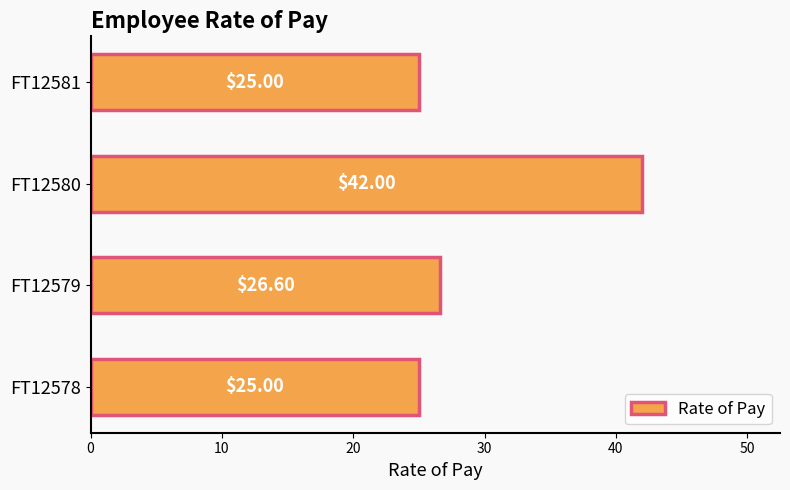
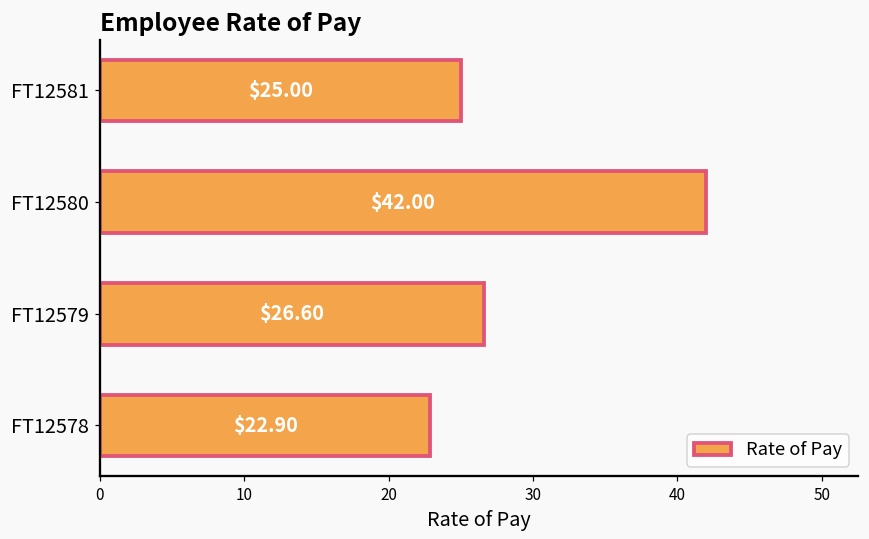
  {
    "FT12581": "$25.00",
    "FT12580": "$42.00",
    "FT12579": "$26.60",
-   "FT12578": "$25.00"
+   "FT12578": "$22.90"
  }
